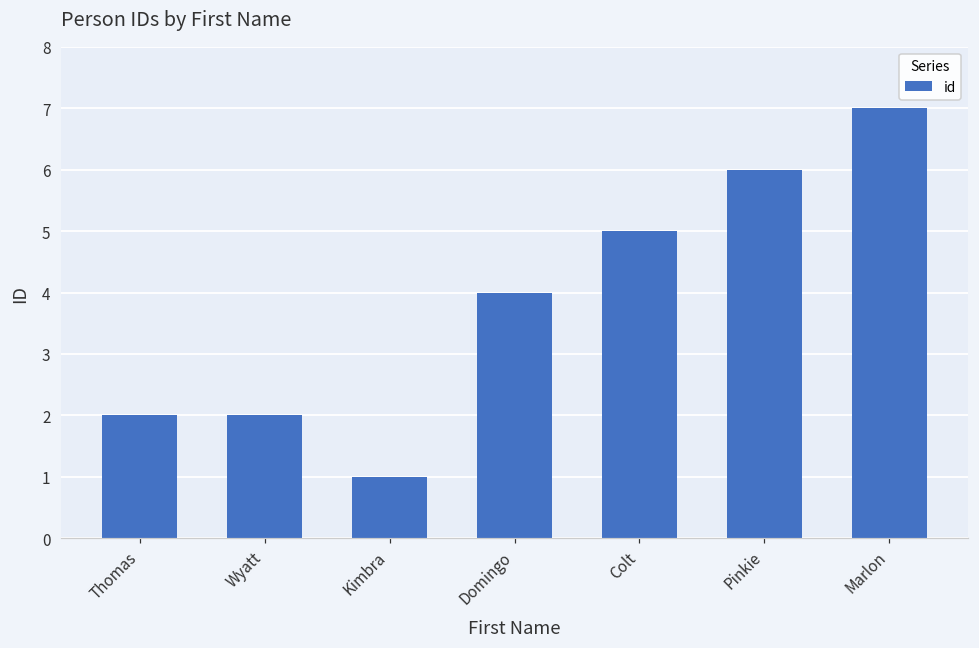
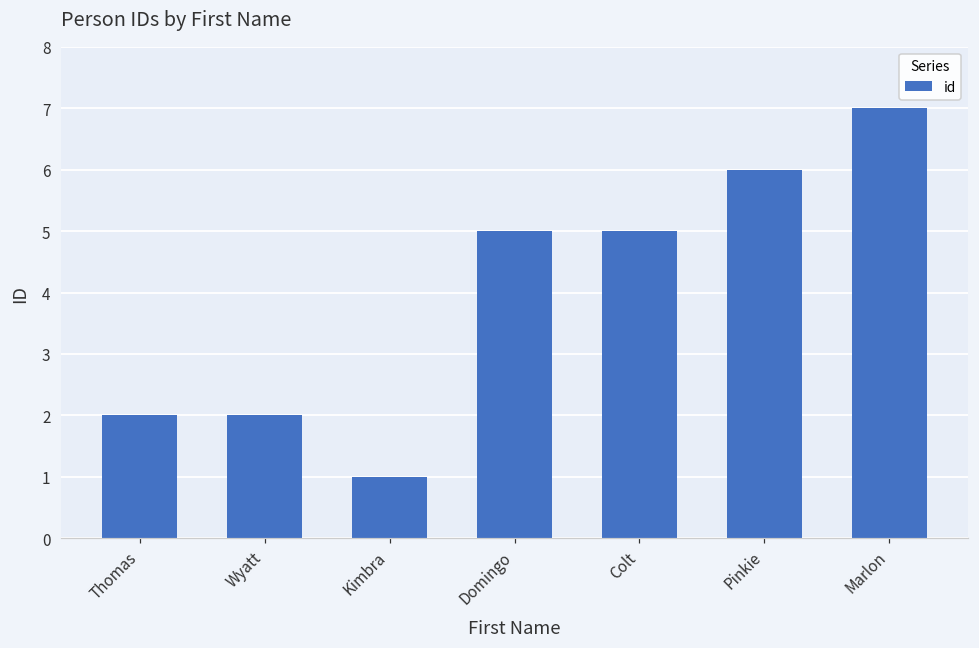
  {
    "Thomas": 2,
    "Wyatt": 2,
    "Kimbra": 1,
-   "Domingo": 4,
+   "Domingo": 5,
    "Colt": 5,
    "Pinkie": 6,
    "Marlon": 7
  }
